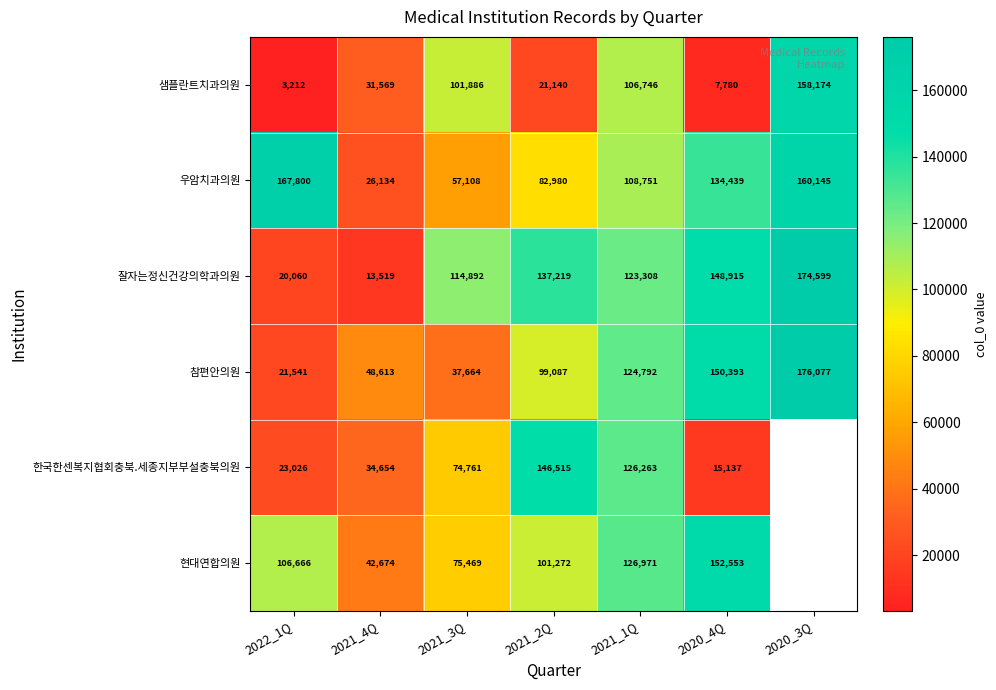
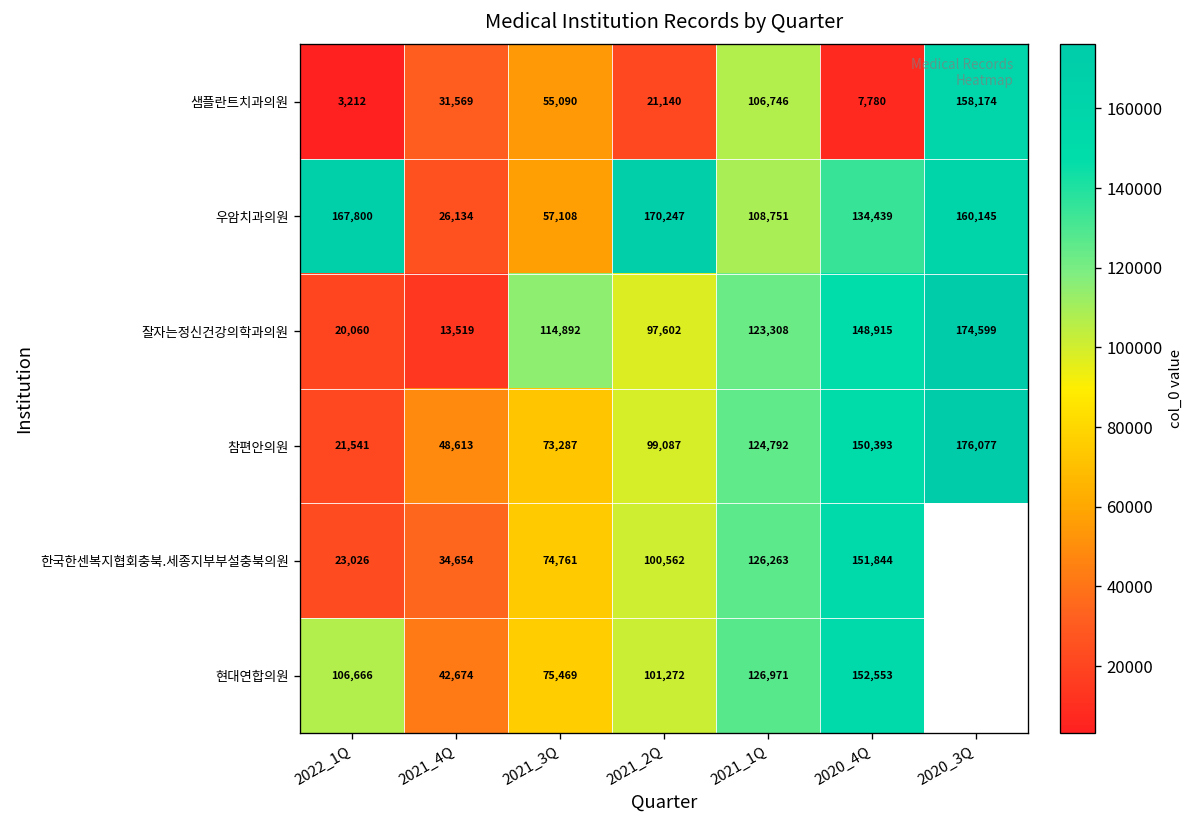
  {
    "샘플란트치과의원": {
      "2022_1Q": "3,212",
      "2021_4Q": "31,569",
-     "2021_3Q": "101,886",
+     "2021_3Q": "55,090",
      "2021_2Q": "21,140",
      "2021_1Q": "106,746",
      "2020_4Q": "7,780"
    },
    "우암치과의원": {
      "2022_1Q": "167,800",
      "2021_4Q": "26,134",
      "2021_3Q": "57,108",
-     "2021_2Q": "82,980",
+     "2021_2Q": "170,247",
      "2021_1Q": "108,751",
      "2020_4Q": "134,439",
      "2020_3Q": "160,145"
    },
    "잘자는정신건강의학과의원": {
      "2022_1Q": "20,060",
      "2021_4Q": "13,519",
      "2021_3Q": "114,892",
-     "2021_2Q": "137,219",
+     "2021_2Q": "97,602",
      "2021_1Q": "123,308",
      "2020_4Q": "148,915",
      "2020_3Q": "174,599"
    },
    "참편안의원": {
      "2022_1Q": "21,541",
      "2021_4Q": "48,613",
-     "2021_3Q": "37,664",
+     "2021_3Q": "73,287",
      "2021_2Q": "99,087",
      "2021_1Q": "124,792",
      "2020_4Q": "150,393",
      "2020_3Q": "176,077"
    },
    "한국한센복지협회충북.세종지부부설충북의원": {
      "2022_1Q": "23,026",
      "2021_4Q": "34,654",
      "2021_3Q": "74,761",
-     "2021_2Q": "146,515",
+     "2021_2Q": "100,562",
      "2021_1Q": "126,263",
-     "2020_4Q": "15,137"
+     "2020_4Q": "151,844"
    },
    "현대연합의원": {
      "2022_1Q": "106,666",
      "2021_4Q": "42,674",
      "2021_3Q": "75,469",
      "2021_2Q": "101,272",
      "2021_1Q": "126,971",
      "2020_4Q": "152,553"
    }
  }
